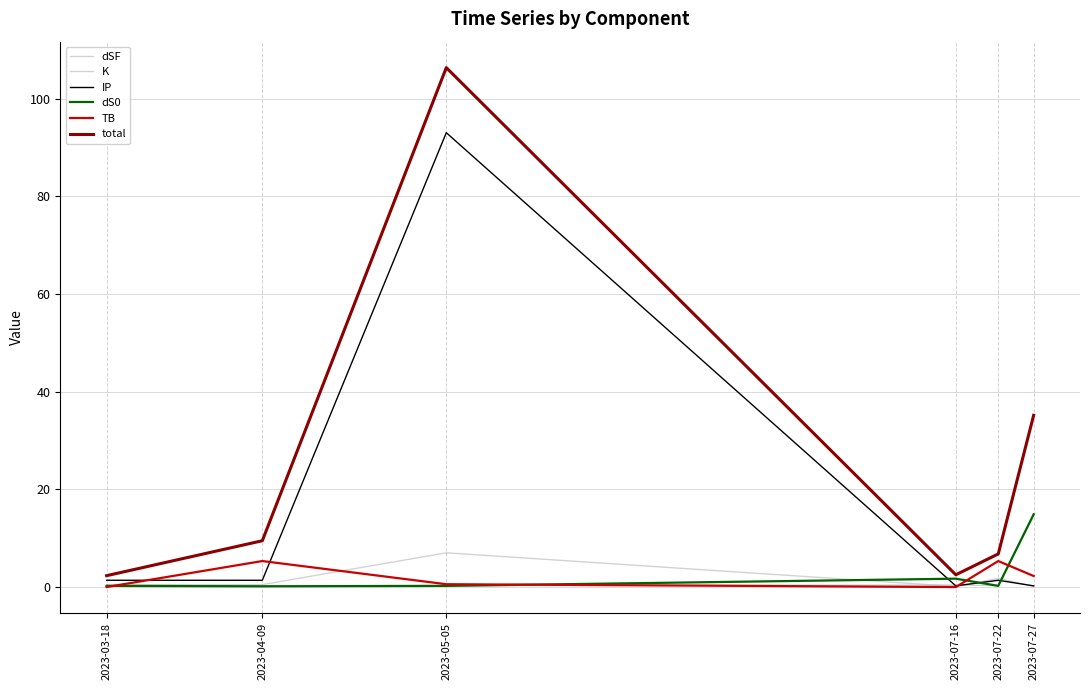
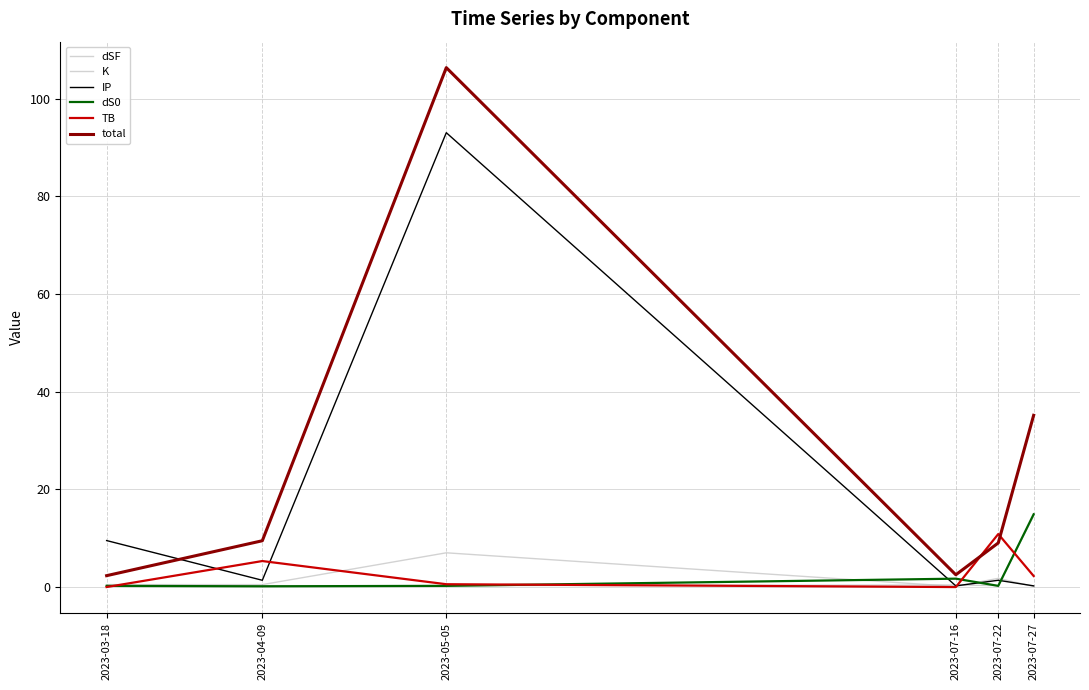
  {
    "IP": {
-     "2023-03-18": 1,
+     "2023-03-18": 10,
      "2023-04-09": 1,
      "2023-05-05": 93
    },
    "dS0": {
      "2023-07-16": 2
    },
    "TB": {
      "2023-04-09": 5,
-     "2023-07-22": 5,
+     "2023-07-22": 11,
      "2023-07-27": 2
    },
    "total": {
      "2023-03-18": 2,
      "2023-04-09": 9,
      "2023-05-05": 106,
      "2023-07-16": 3,
-     "2023-07-22": 7,
+     "2023-07-22": 9,
      "2023-07-27": 35
    }
  }
